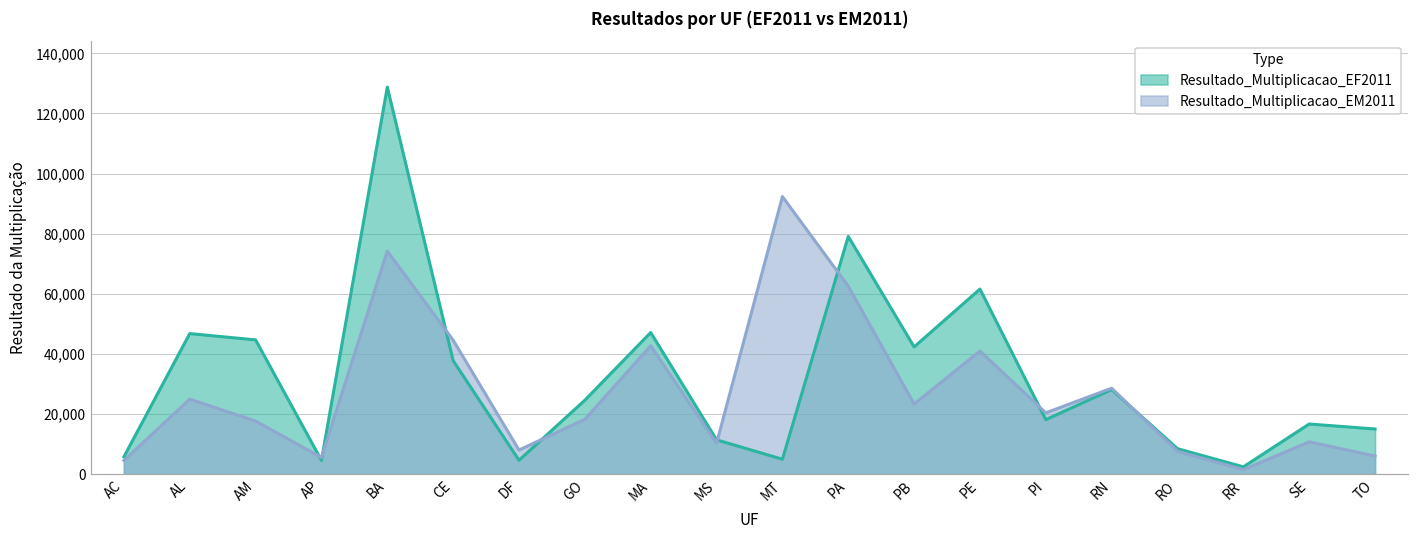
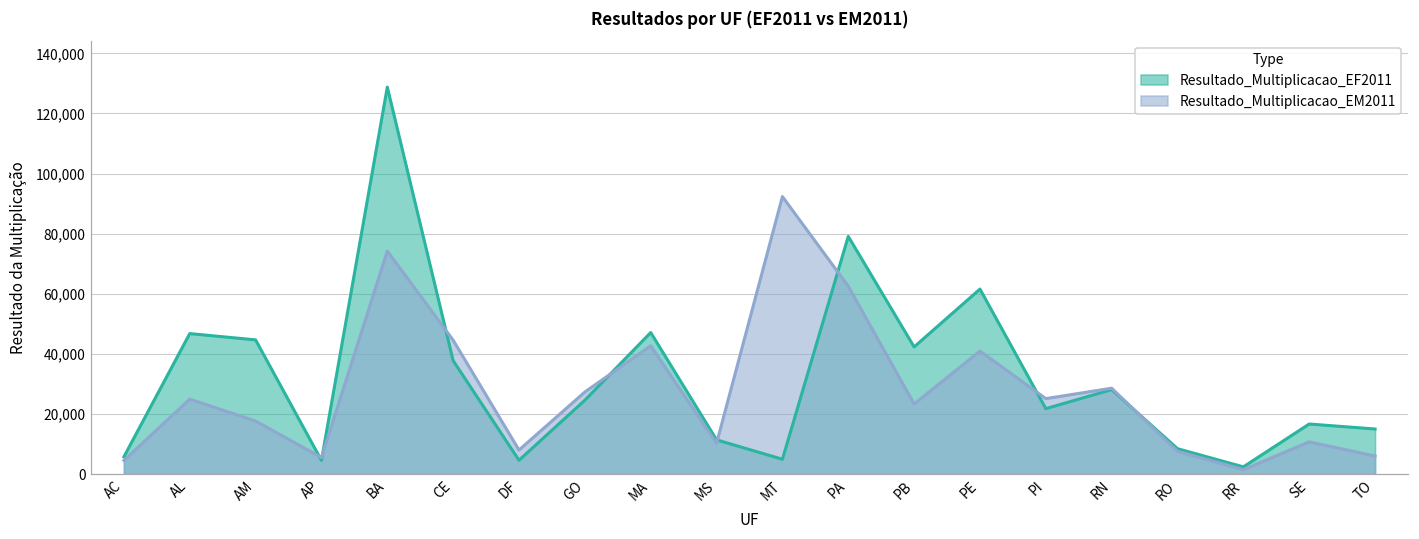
  {
    "Resultado_Multiplicacao_EF2011": {
      "AC": "6,000",
      "AL": "47,000",
      "AM": "45,000",
      "AP": "5,000",
      "BA": "129,000",
      "CE": "38,000",
      "DF": "5,000",
      "GO": "25,000",
      "MA": "47,000",
      "MS": "11,000",
      "MT": "5,000",
      "PA": "79,000",
      "PB": "42,000",
      "PE": "62,000",
-     "PI": "18,000",
+     "PI": "22,000",
      "RR": "2,000",
      "SE": "17,000",
      "TO": "15,000"
    },
    "Resultado_Multiplicacao_EM2011": {
      "AC": "5,000",
      "AL": "25,000",
      "AM": "18,000",
      "AP": "6,000",
      "BA": "74,000",
      "CE": "45,000",
      "DF": "8,000",
-     "GO": "18,000",
+     "GO": "27,000",
      "MA": "43,000",
      "MS": "10,000",
      "MT": "92,000",
      "PA": "63,000",
      "PB": "23,000",
      "PE": "41,000",
-     "PI": "20,000",
+     "PI": "25,000",
      "RR": "1,000",
      "SE": "11,000",
      "TO": "6,000"
    }
  }
